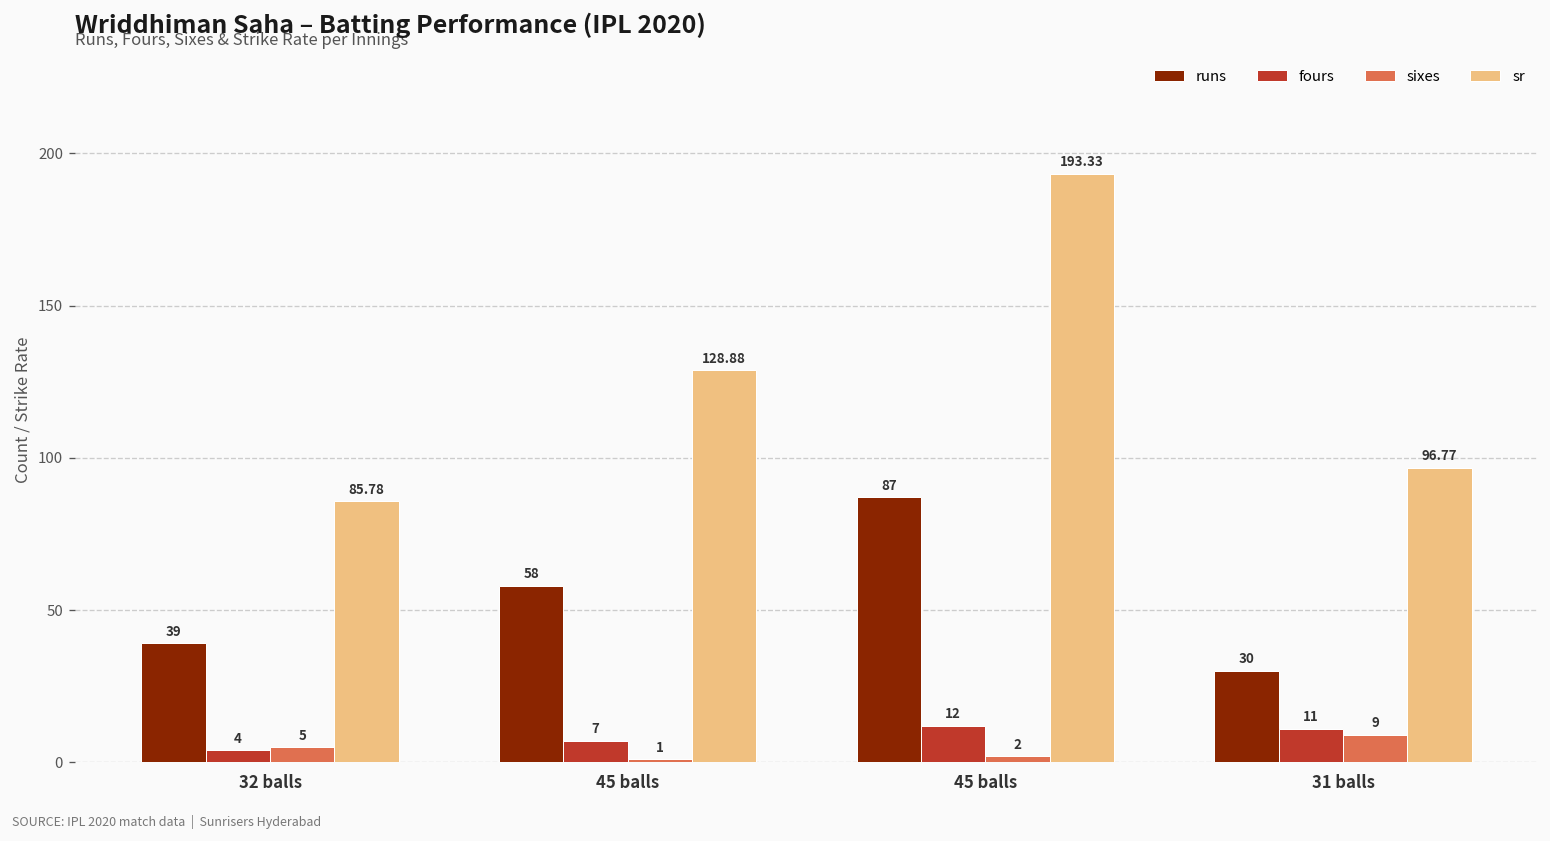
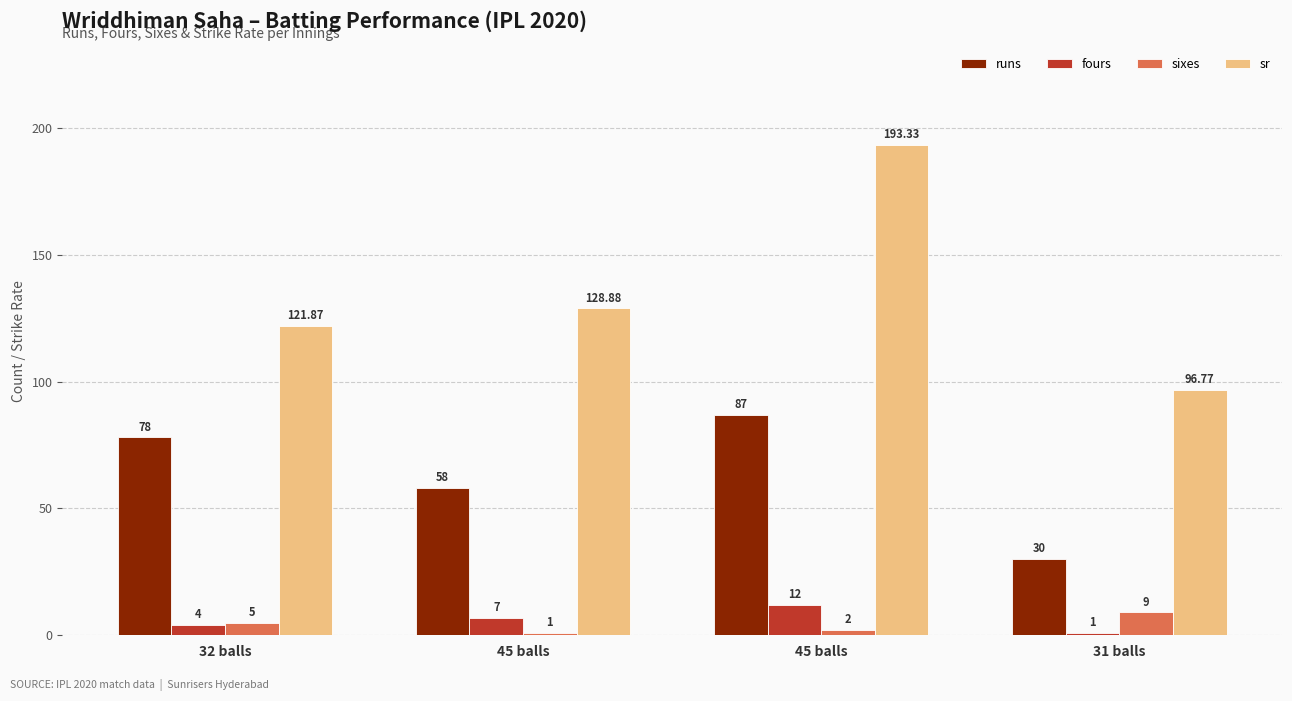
  {
    "runs": {
-     "32 balls": 39,
+     "32 balls": 78,
      "31 balls": 30
    },
    "fours": {
      "32 balls": 4,
-     "31 balls": 11
+     "31 balls": 1
    },
    "sixes": {
      "32 balls": 5,
      "31 balls": 9
    },
    "sr": {
-     "32 balls": 85.78,
+     "32 balls": 121.87,
      "31 balls": 96.77
    }
  }
